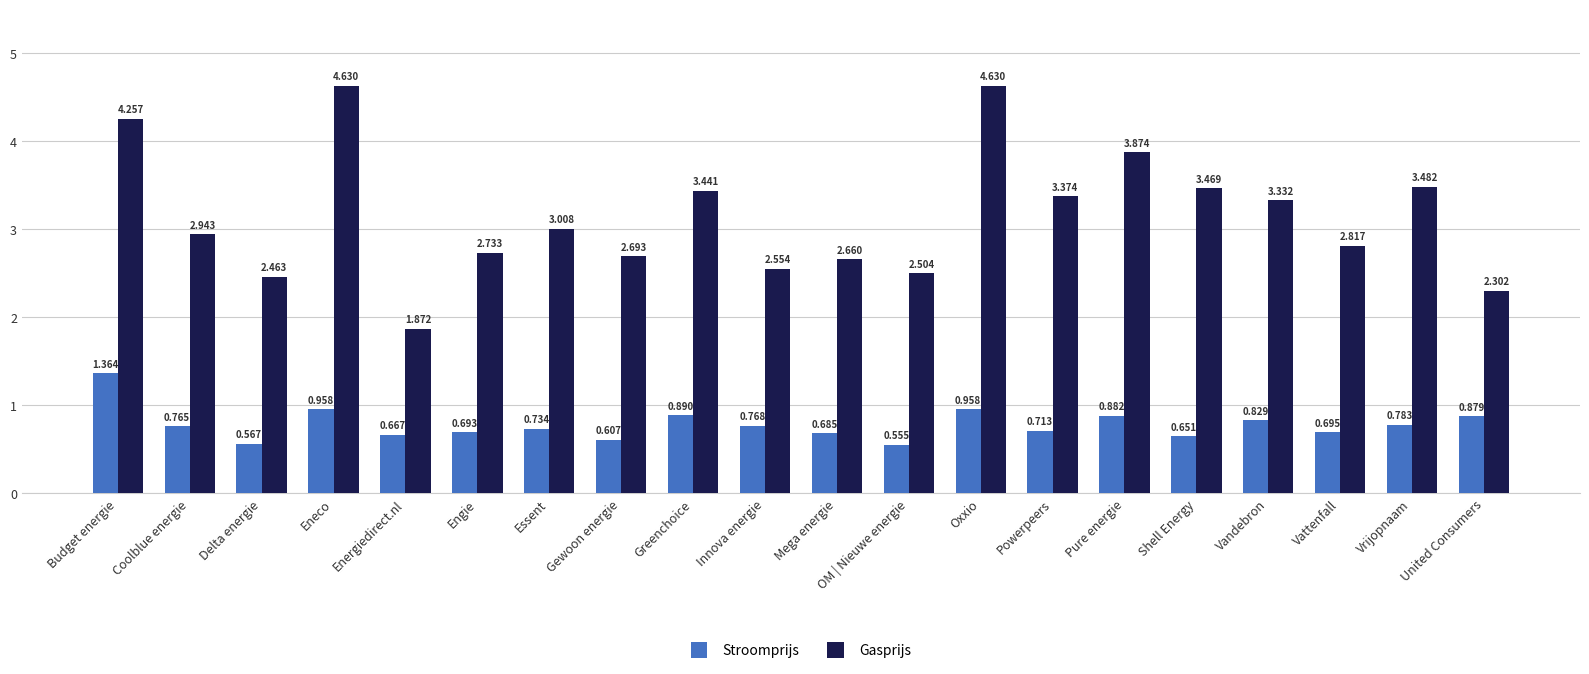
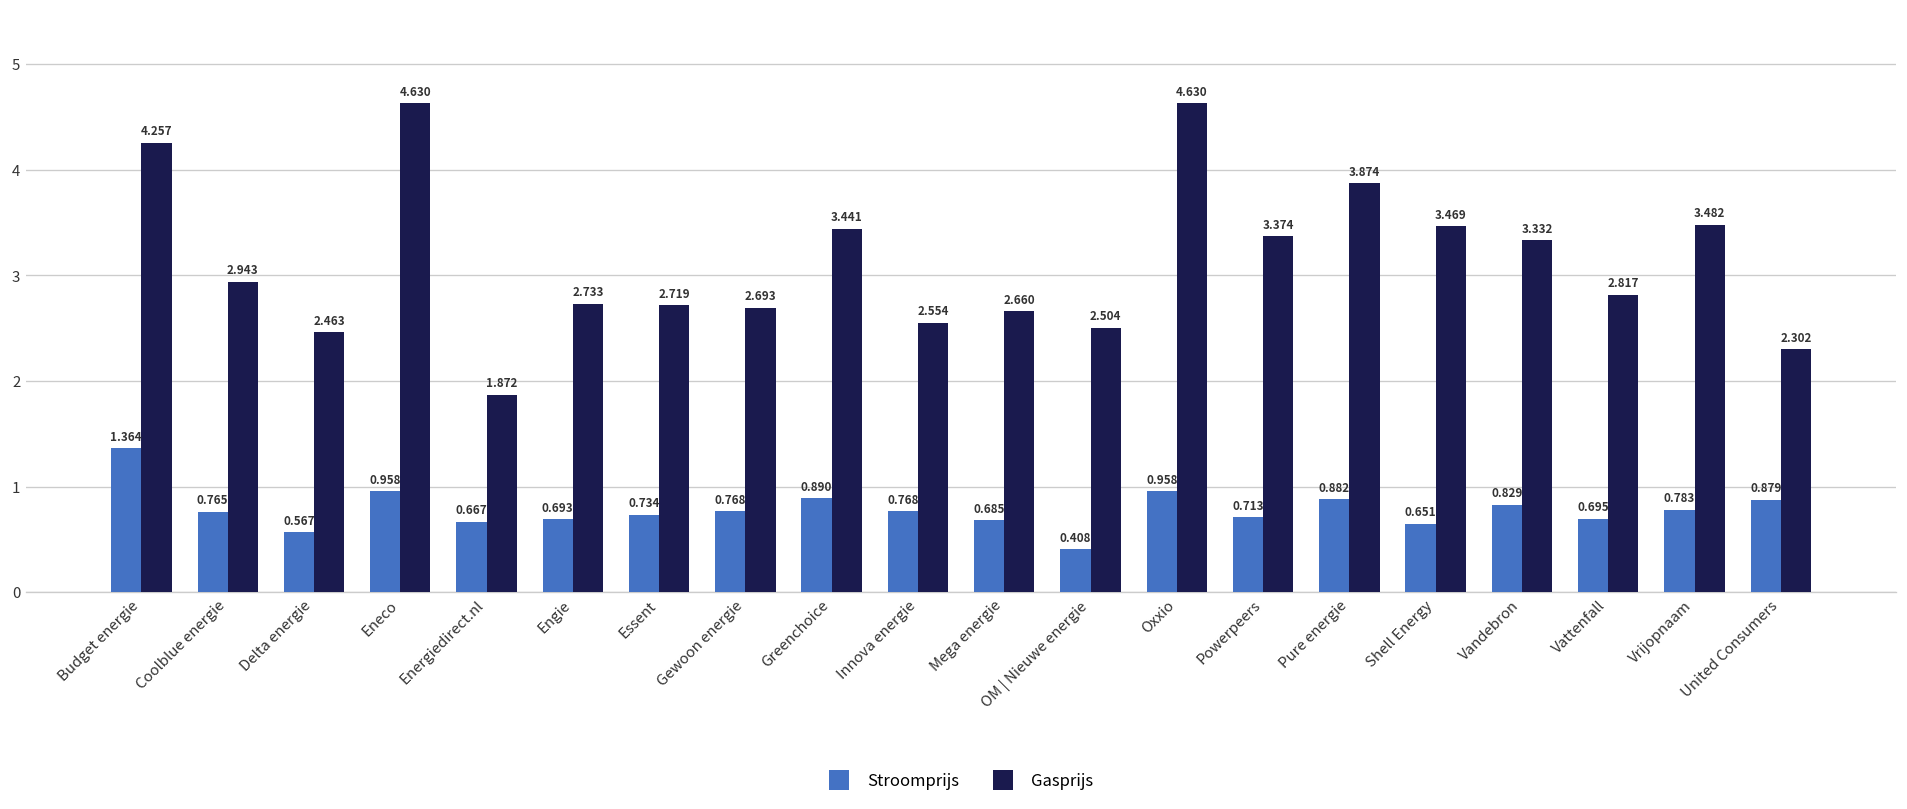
  {
    "Stroomprijs": {
      "Budget energie": 1.364,
      "Coolblue energie": 0.765,
      "Delta energie": 0.567,
      "Eneco": 0.958,
      "Energiedirect.nl": 0.667,
      "Engie": 0.693,
      "Essent": 0.734,
-     "Gewoon energie": 0.607,
+     "Gewoon energie": 0.768,
      "Greenchoice": 0.890,
      "Innova energie": 0.768,
      "Mega energie": 0.685,
-     "OM | Nieuwe energie": 0.555,
+     "OM | Nieuwe energie": 0.408,
      "Oxxio": 0.958,
      "Powerpeers": 0.713,
      "Pure energie": 0.882,
      "Shell Energy": 0.651,
      "Vandebron": 0.829,
      "Vattenfall": 0.695,
      "Vrijopnaam": 0.783,
      "United Consumers": 0.879
    },
    "Gasprijs": {
      "Budget energie": 4.257,
      "Coolblue energie": 2.943,
      "Delta energie": 2.463,
      "Eneco": 4.630,
      "Energiedirect.nl": 1.872,
      "Engie": 2.733,
-     "Essent": 3.008,
+     "Essent": 2.719,
      "Gewoon energie": 2.693,
      "Greenchoice": 3.441,
      "Innova energie": 2.554,
      "Mega energie": 2.660,
      "OM | Nieuwe energie": 2.504,
      "Oxxio": 4.630,
      "Powerpeers": 3.374,
      "Pure energie": 3.874,
      "Shell Energy": 3.469,
      "Vandebron": 3.332,
      "Vattenfall": 2.817,
      "Vrijopnaam": 3.482,
      "United Consumers": 2.302
    }
  }
